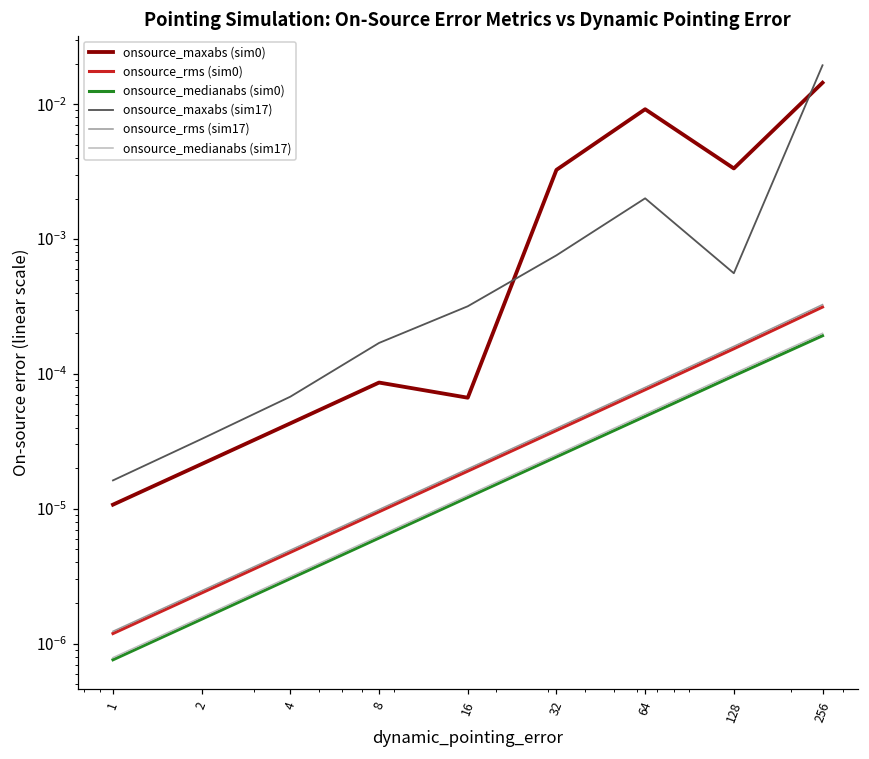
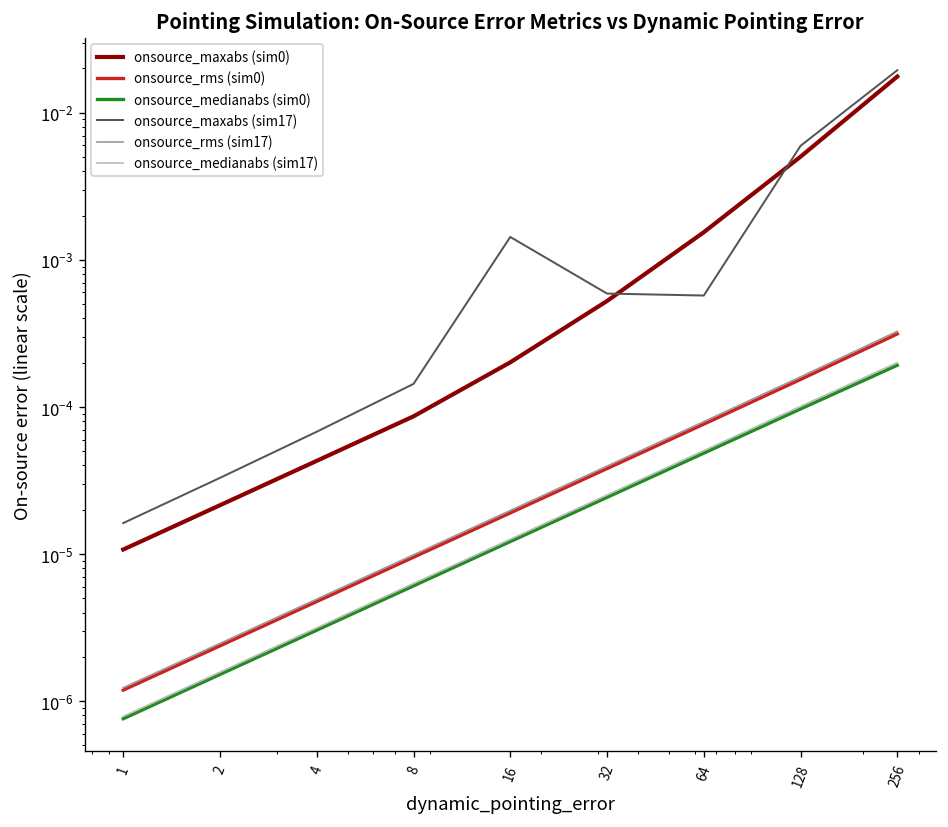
  {
    "onsource_maxabs (sim0)": {
      "1": 0.000011,
      "2": 0.000021,
      "4": 0.000043,
      "8": 0.00009,
-     "16": 0.00007,
-     "32": 0.0033,
-     "64": 0.009,
-     "128": 0.0033,
-     "256": 0.014
+     "16": 0.00020,
+     "32": 0.00053,
+     "64": 0.0015,
+     "128": 0.0050,
+     "256": 0.018
    },
    "onsource_maxabs (sim17)": {
      "1": 0.000016,
      "2": 0.000033,
      "4": 0.00007,
-     "8": 0.00017,
-     "16": 0.00032,
-     "32": 0.0008,
-     "64": 0.0020,
-     "128": 0.0006,
+     "8": 0.00014,
+     "16": 0.0014,
+     "32": 0.0006,
+     "64": 0.0006,
+     "128": 0.006,
      "256": 0.019
    }
  }
